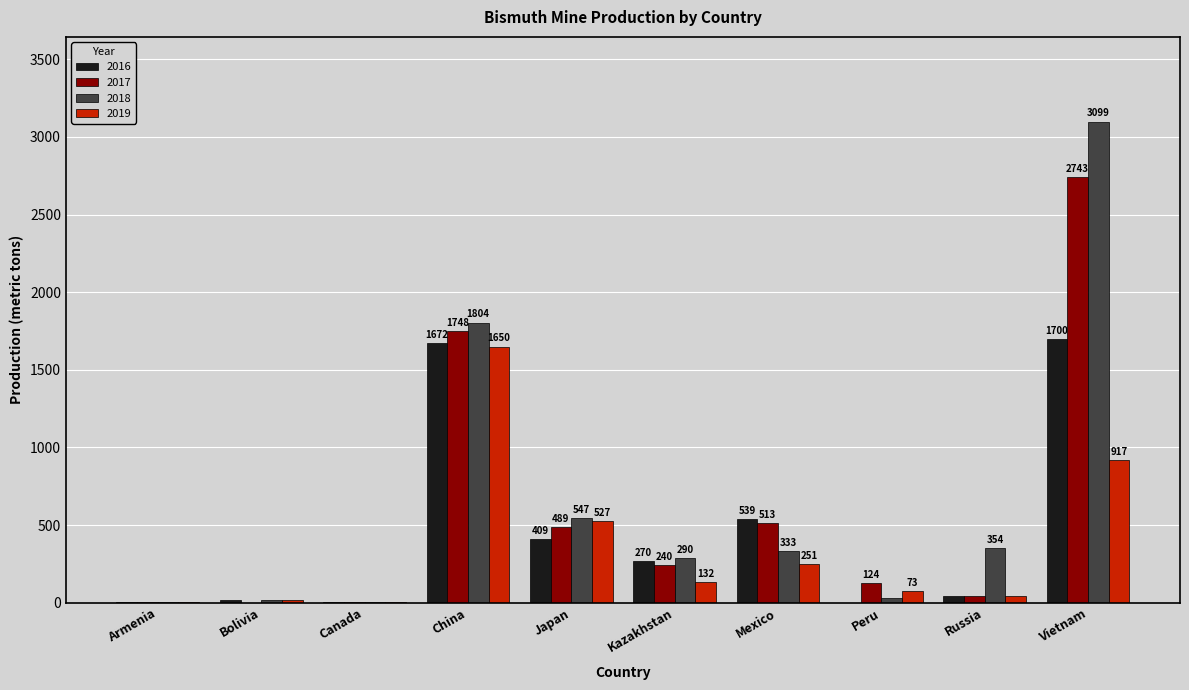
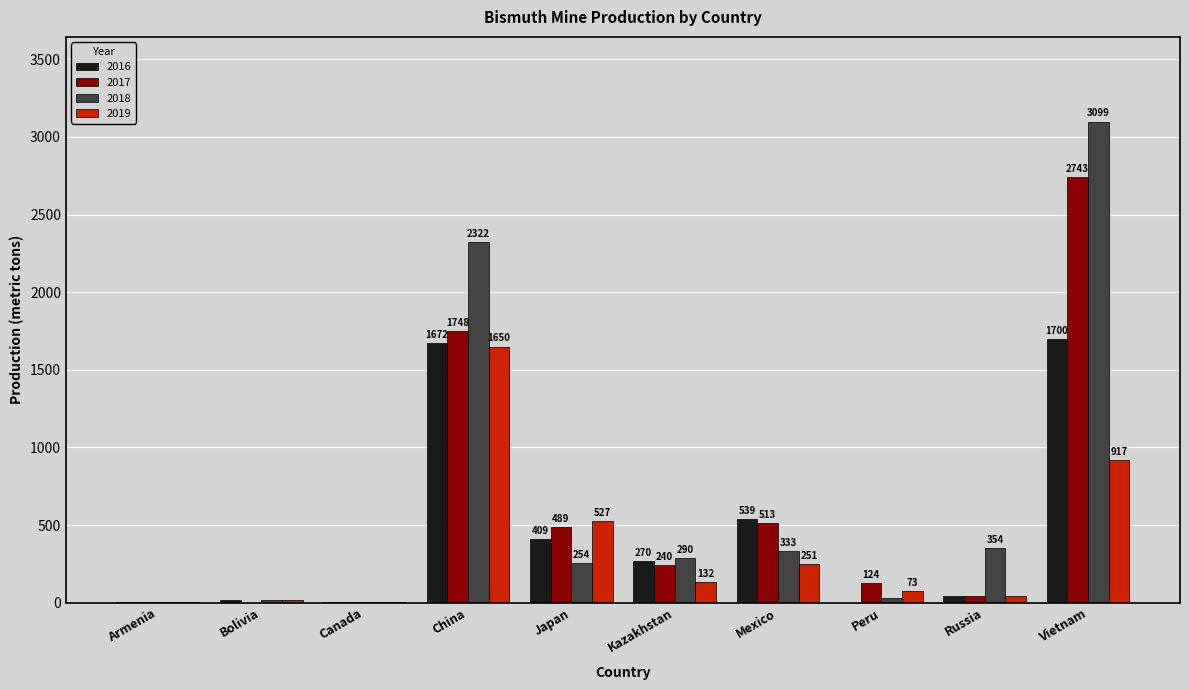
  {
    "2016": {
      "China": 1672,
      "Japan": 409,
      "Kazakhstan": 270,
      "Mexico": 539,
      "Vietnam": 1700
    },
    "2017": {
      "China": 1748,
      "Japan": 489,
      "Kazakhstan": 240,
      "Mexico": 513,
      "Peru": 124,
      "Vietnam": 2743
    },
    "2018": {
-     "China": 1804,
-     "Japan": 547,
+     "China": 2322,
+     "Japan": 254,
      "Kazakhstan": 290,
      "Mexico": 333,
      "Russia": 354,
      "Vietnam": 3099
    },
    "2019": {
      "China": 1650,
      "Japan": 527,
      "Kazakhstan": 132,
      "Mexico": 251,
      "Peru": 73,
      "Vietnam": 917
    }
  }
